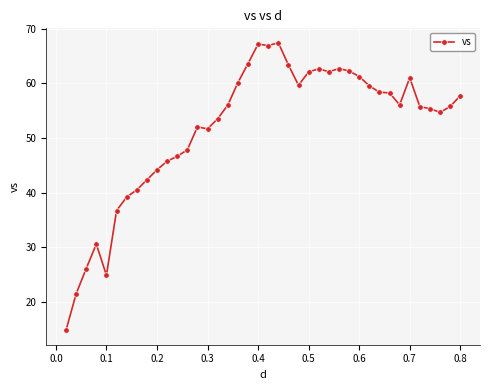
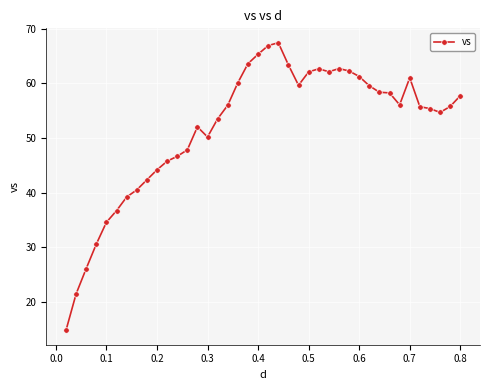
  {
-   "0.1": 25,
+   "0.1": 35,
    "0.2": 44,
-   "0.3": 52,
-   "0.4": 67,
+   "0.3": 50,
+   "0.4": 65,
    "0.5": 62,
    "0.6": 61,
    "0.7": 61,
    "0.8": 58
  }
